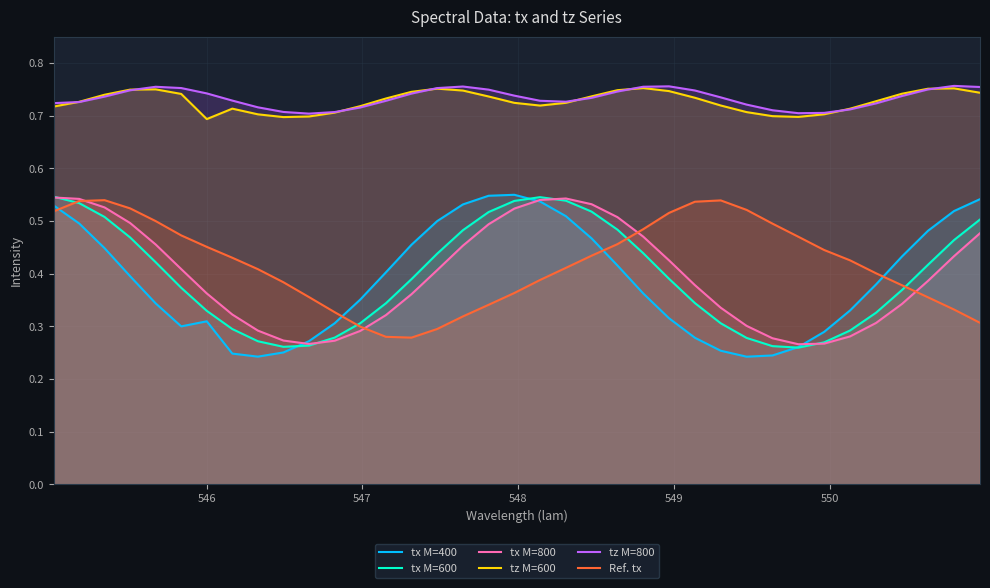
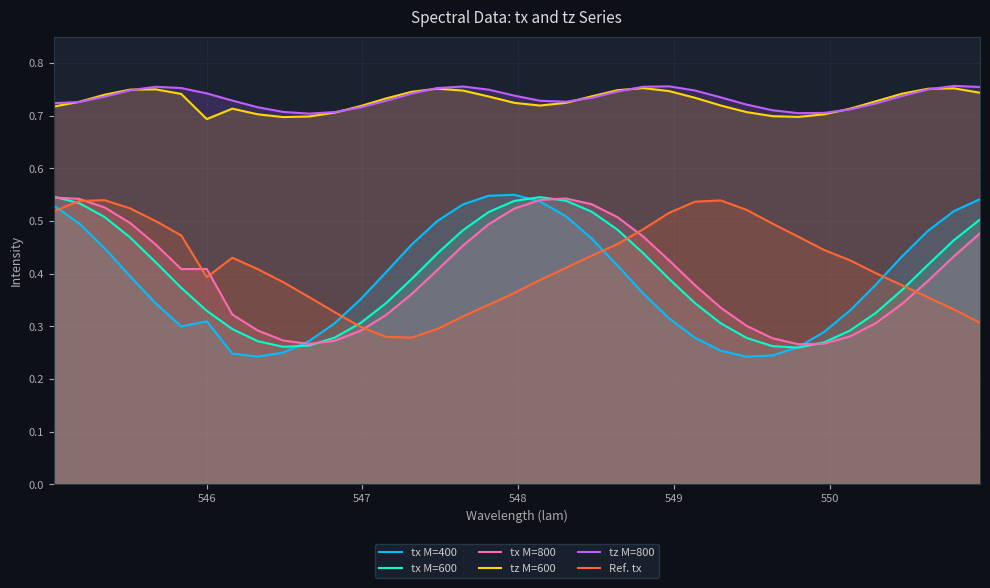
  {
    "tx M=400": {
      "546": 0.31
    },
    "tx M=600": {
      "546": 0.33
    },
    "tx M=800": {
-     "546": 0.36
+     "546": 0.41
    },
    "tz M=600": {
      "546": 0.69
    },
    "tz M=800": {
      "546": 0.74
    },
    "Ref. tx": {
-     "546": 0.45
+     "546": 0.39
    }
  }
